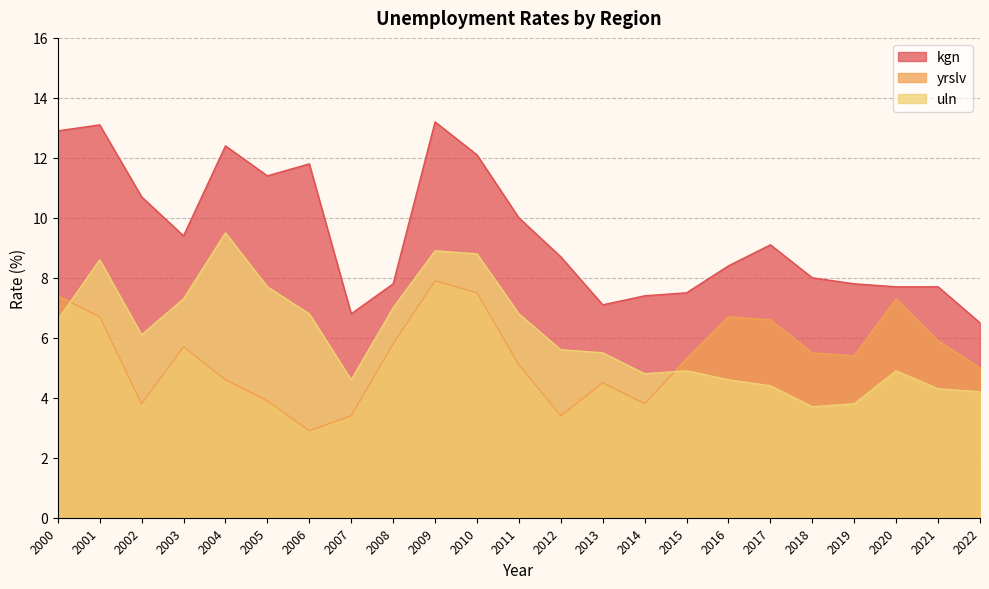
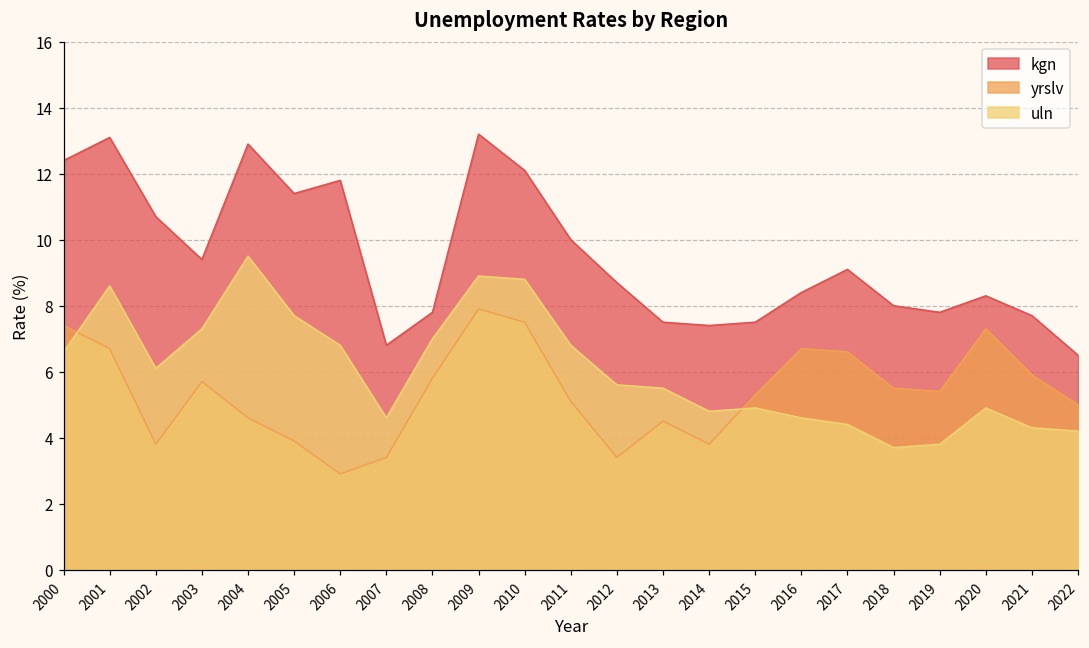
  {
    "kgn": {
-     "2000": 12.9,
+     "2000": 12.4,
      "2001": 13.1,
      "2002": 10.7,
      "2003": 9.4,
-     "2004": 12.4,
+     "2004": 12.9,
      "2005": 11.4,
      "2006": 11.8,
      "2007": 6.8,
      "2008": 7.8,
      "2009": 13.2,
      "2010": 12.1,
      "2011": 10.0,
      "2012": 8.7,
-     "2013": 7.1,
+     "2013": 7.5,
      "2014": 7.4,
      "2015": 7.5,
      "2016": 8.4,
      "2017": 9.1,
      "2018": 8.0,
      "2019": 7.8,
-     "2020": 7.7,
+     "2020": 8.3,
      "2021": 7.7,
      "2022": 6.5
    }
  }
